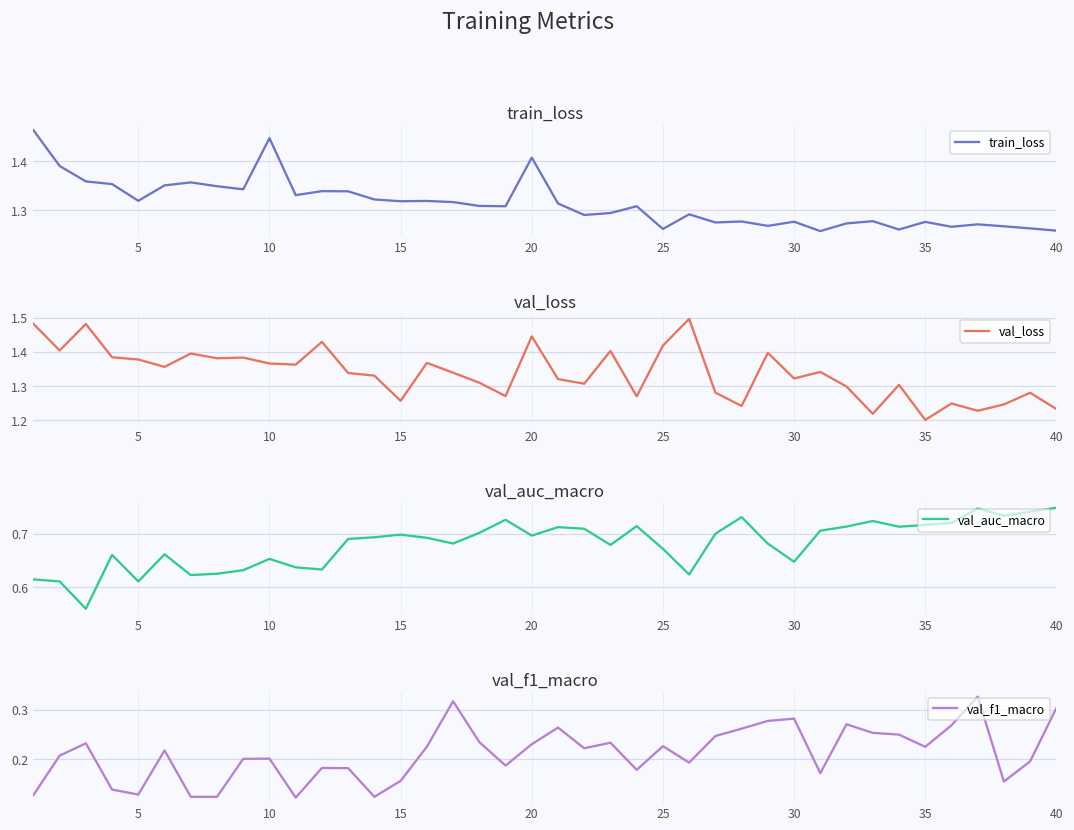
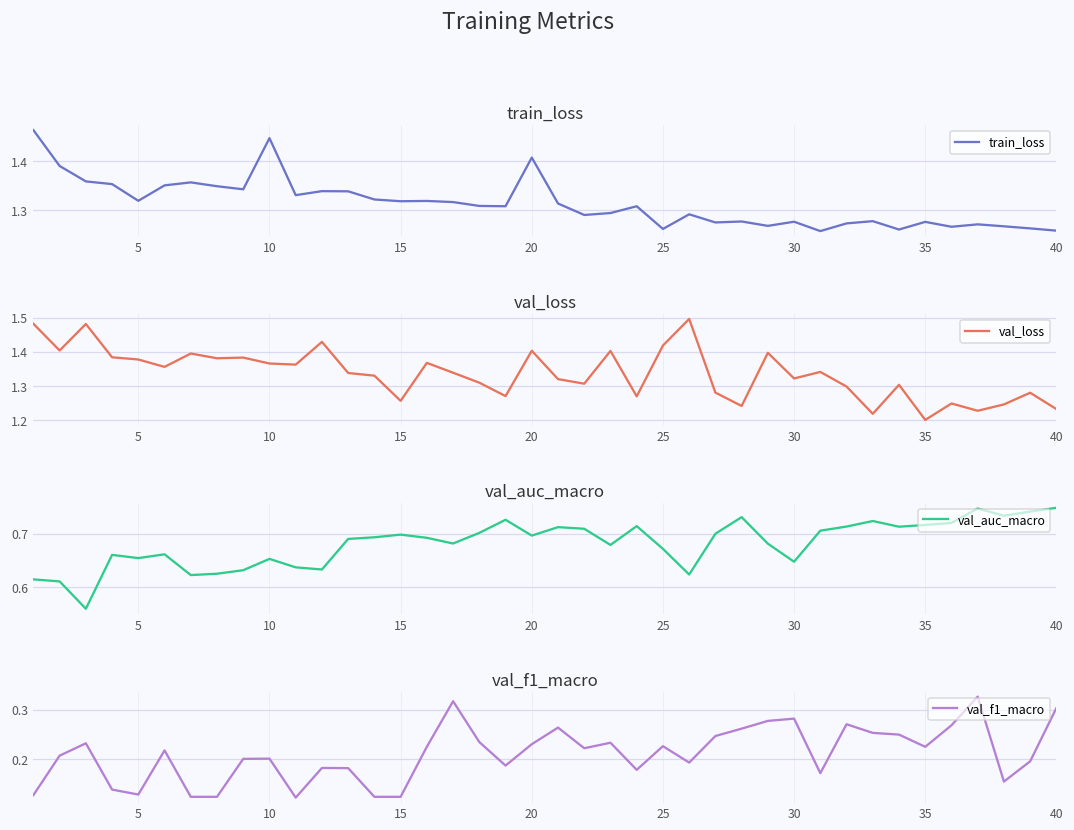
  {
    "train_loss": {
      "5": 1.32,
      "10": 1.45,
      "15": 1.32,
      "20": 1.41,
      "25": 1.26,
      "30": 1.28,
      "35": 1.28,
      "40": 1.26
    },
    "val_loss": {
      "5": 1.38,
      "10": 1.37,
      "15": 1.26,
-     "20": 1.45,
+     "20": 1.40,
      "25": 1.42,
      "30": 1.32,
      "35": 1.20,
      "40": 1.23
    },
    "val_auc_macro": {
-     "5": 0.61,
+     "5": 0.65,
      "10": 0.65,
      "15": 0.70,
      "20": 0.70,
      "25": 0.67,
      "30": 0.65,
      "40": 0.75
    },
    "val_f1_macro": {
      "5": 0.13,
      "10": 0.20,
-     "15": 0.16,
+     "15": 0.12,
      "20": 0.23,
      "25": 0.23,
      "30": 0.28,
      "35": 0.23,
      "40": 0.30
    }
  }
